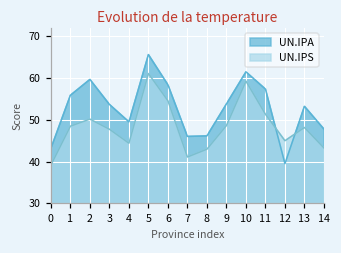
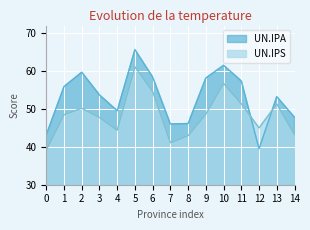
  {
    "UN.IPA": {
      "0": 43,
      "1": 56,
      "2": 60,
      "3": 54,
      "4": 50,
      "5": 66,
      "6": 58,
      "7": 46,
      "8": 46,
-     "9": 54,
+     "9": 58,
      "10": 62,
      "11": 57,
      "12": 39,
      "13": 53,
      "14": 48
    },
    "UN.IPS": {
      "0": 39,
      "1": 48,
      "2": 50,
      "3": 48,
      "4": 44,
      "5": 61,
      "6": 55,
      "7": 41,
      "8": 43,
      "9": 49,
-     "10": 59,
+     "10": 57,
      "11": 51,
      "12": 45,
-     "13": 48,
+     "13": 51,
      "14": 43
    }
  }
